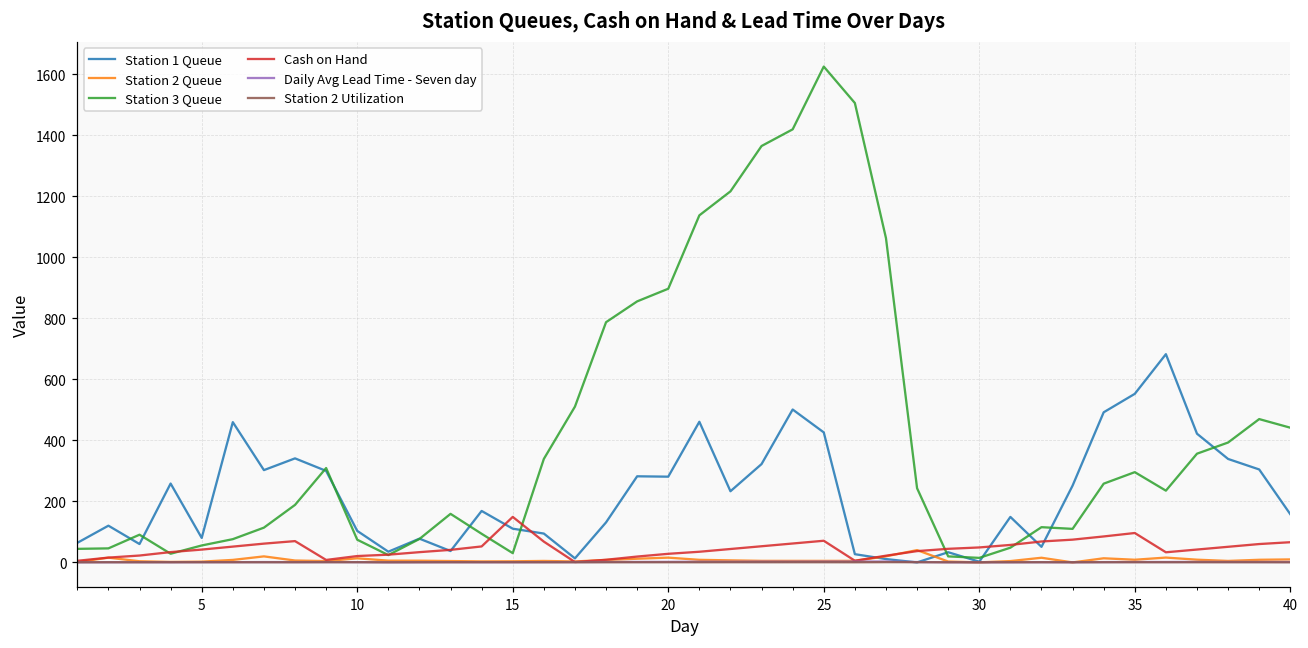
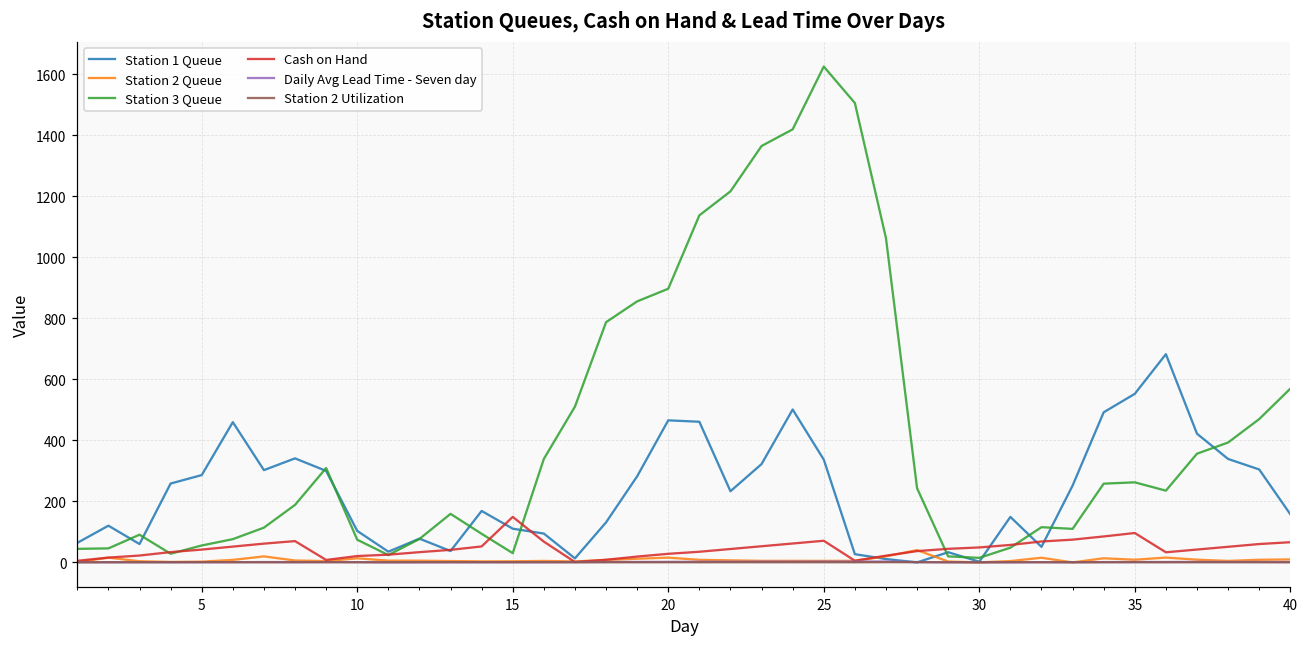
  {
    "Station 1 Queue": {
-     "5": 80,
+     "5": 290,
      "10": 100,
      "15": 110,
-     "20": 280,
-     "25": 430,
+     "20": 470,
+     "25": 340,
      "35": 550,
      "40": 160
    },
    "Station 2 Queue": {
      "20": 20
    },
    "Station 3 Queue": {
      "5": 60,
      "10": 70,
      "15": 30,
      "20": 900,
      "25": 1630,
      "30": 10,
-     "35": 300,
-     "40": 440
+     "35": 260,
+     "40": 570
    },
    "Cash on Hand": {
      "5": 40,
      "15": 150,
      "20": 30,
      "25": 70,
      "30": 50,
      "35": 100,
      "40": 70
    }
  }
